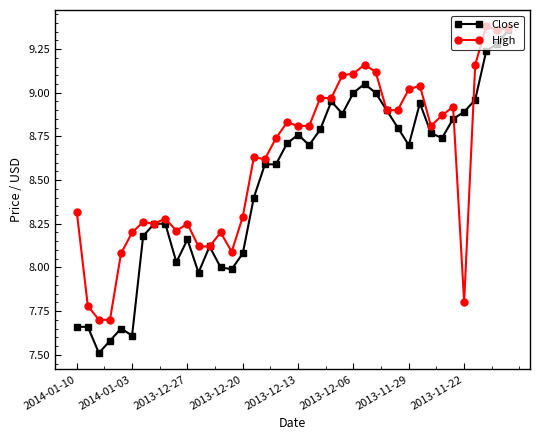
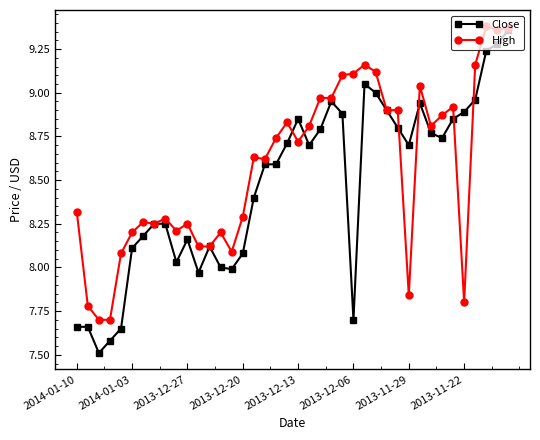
  {
    "Close": {
      "2014-01-10": 7.66,
-     "2014-01-03": 7.61,
+     "2014-01-03": 8.11,
      "2013-12-27": 8.16,
      "2013-12-20": 8.08,
-     "2013-12-13": 8.76,
-     "2013-12-06": 9.0,
+     "2013-12-13": 8.85,
+     "2013-12-06": 7.7,
      "2013-11-29": 8.70,
      "2013-11-22": 8.89
    },
    "High": {
      "2014-01-10": 8.32,
      "2014-01-03": 8.20,
      "2013-12-27": 8.25,
      "2013-12-20": 8.29,
-     "2013-12-13": 8.81,
+     "2013-12-13": 8.72,
      "2013-12-06": 9.11,
-     "2013-11-29": 9.02,
+     "2013-11-29": 7.84,
      "2013-11-22": 7.80
    }
  }
